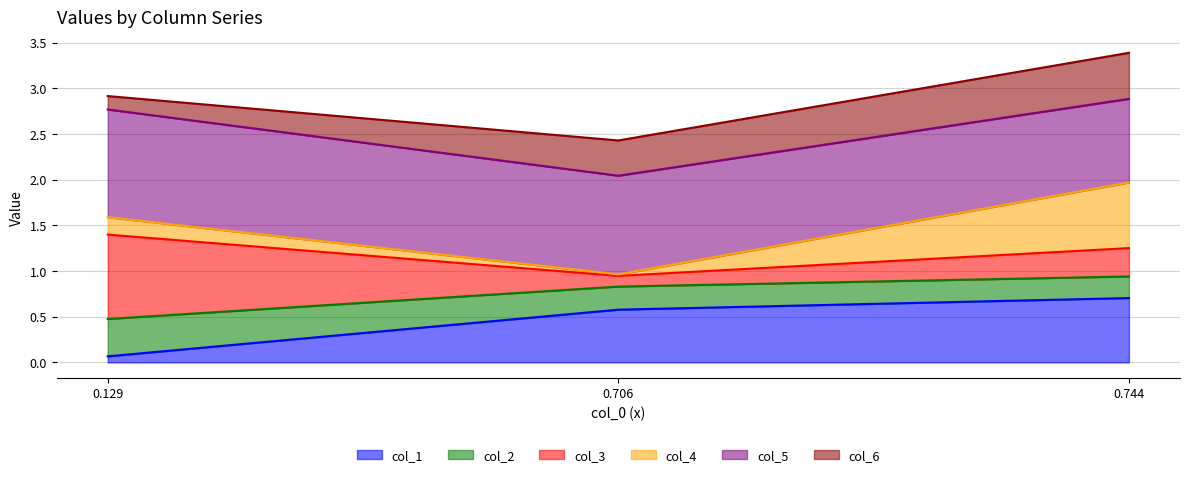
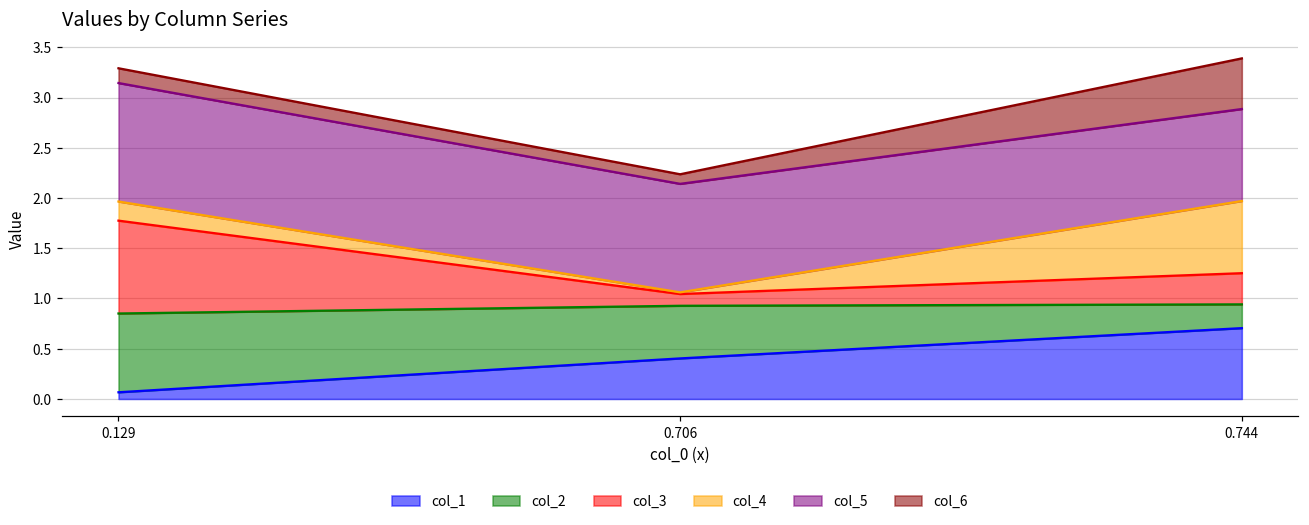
  {
    "col_1": {
      "0.129": 0.1,
-     "0.706": 0.6,
+     "0.706": 0.4,
      "0.744": 0.7
    },
    "col_2": {
-     "0.129": 0.4,
-     "0.706": 0.3,
+     "0.129": 0.8,
+     "0.706": 0.5,
      "0.744": 0.2
    },
    "col_3": {
      "0.129": 0.9,
      "0.744": 0.3
    },
    "col_4": {
      "0.129": 0.2,
      "0.744": 0.7
    },
    "col_5": {
      "0.129": 1.2,
      "0.706": 1.1,
      "0.744": 0.9
    },
    "col_6": {
      "0.129": 0.1,
-     "0.706": 0.4,
+     "0.706": 0.1,
      "0.744": 0.5
    }
  }
